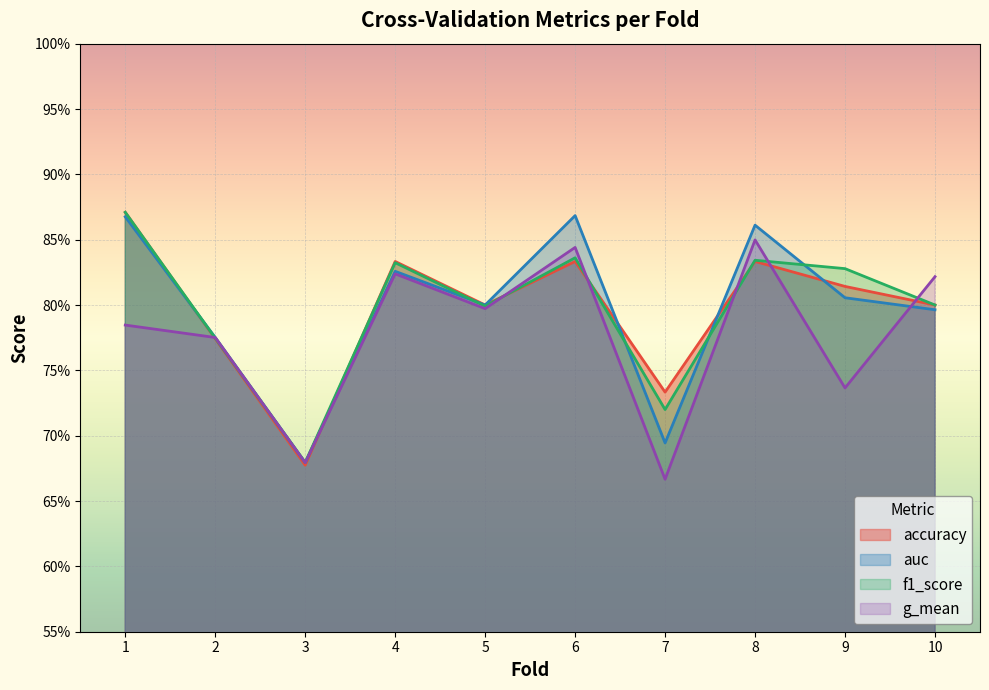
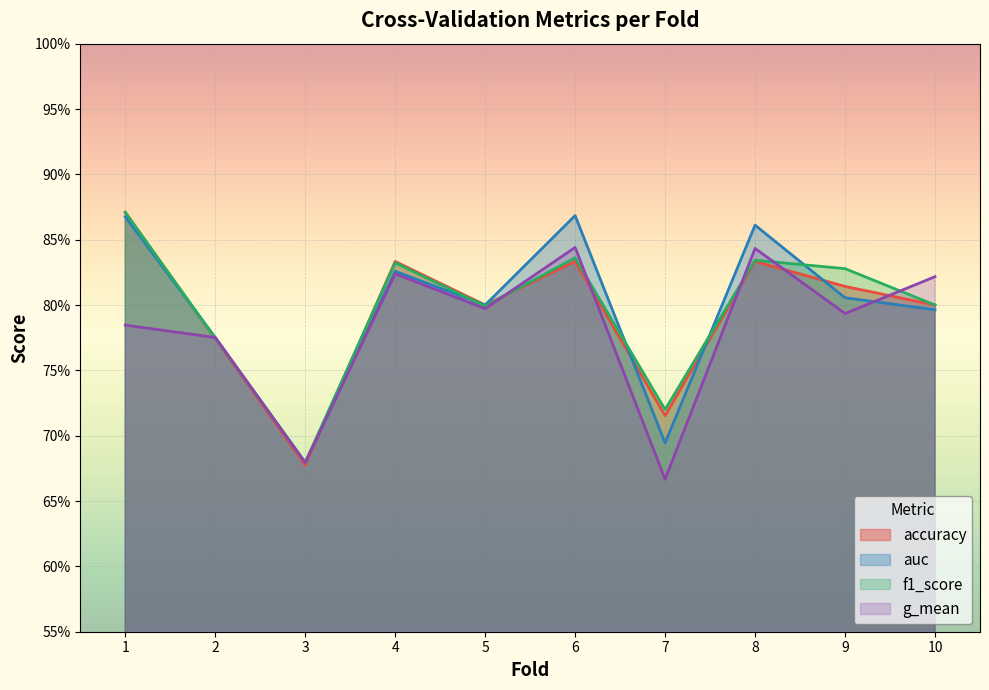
  {
    "accuracy": {
      "6": "83.3%",
-     "7": "73.3%",
+     "7": "71.5%",
      "9": "81.4%"
    },
    "g_mean": {
      "1": "78.5%",
      "4": "82.4%",
      "6": "84.4%",
      "7": "66.7%",
-     "8": "85.0%",
-     "9": "73.7%",
+     "8": "84.3%",
+     "9": "79.3%",
      "10": "82.2%"
    }
  }
